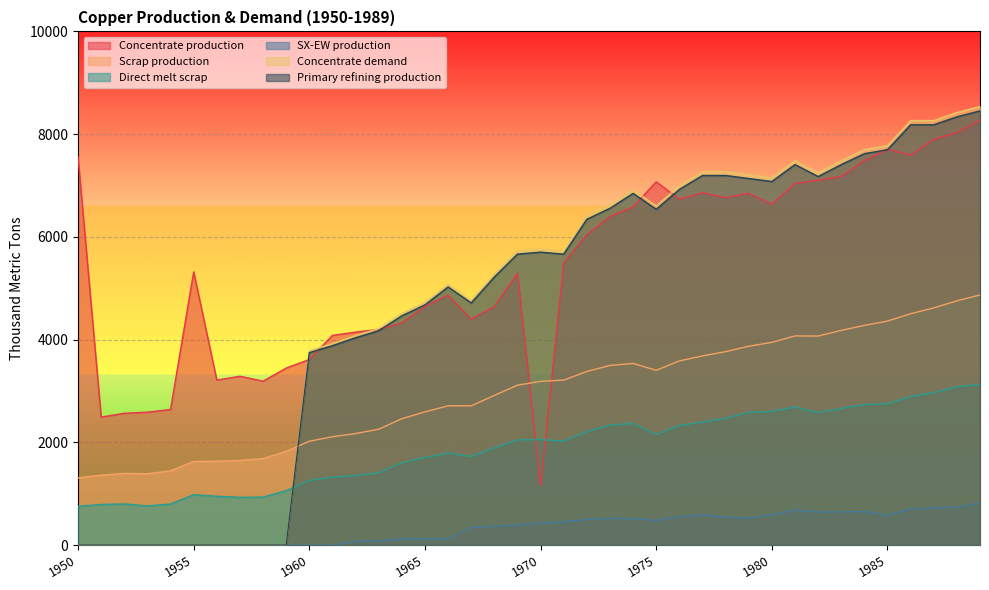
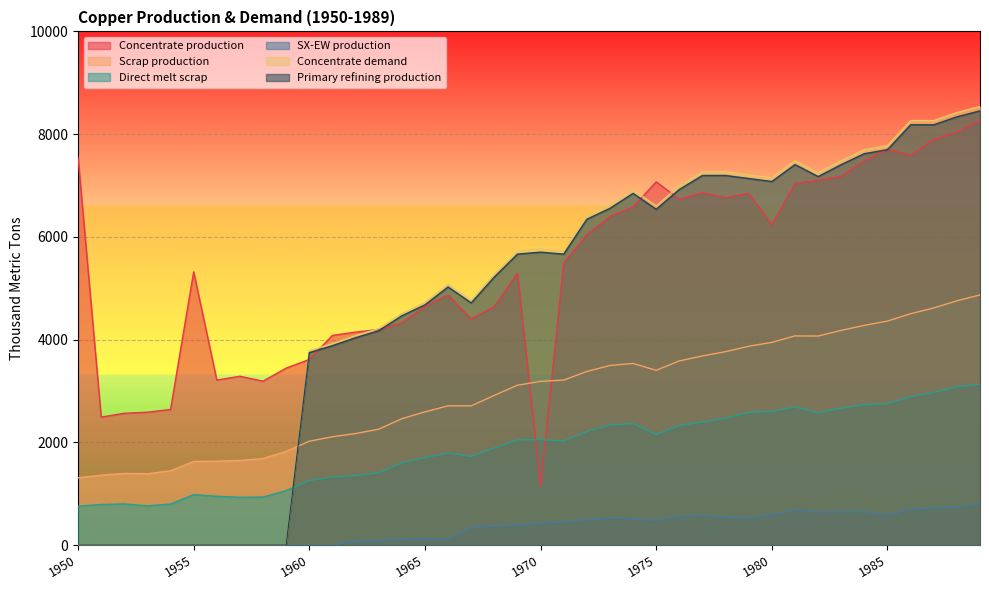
  {
    "Concentrate production": {
      "1950": 7600,
      "1955": 5300,
      "1960": 3600,
      "1970": 1200,
      "1975": 7100,
-     "1980": 6600
+     "1980": 6200
    },
    "Primary refining production": {
      "1970": 5700,
      "1975": 6500,
      "1980": 7100
    }
  }
